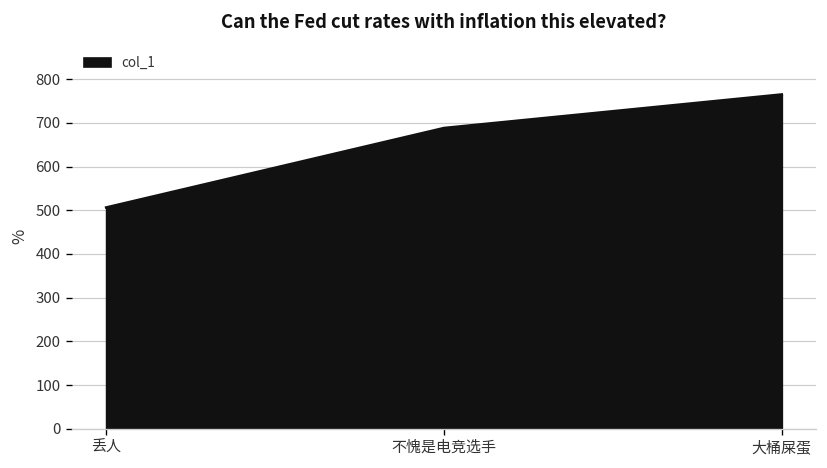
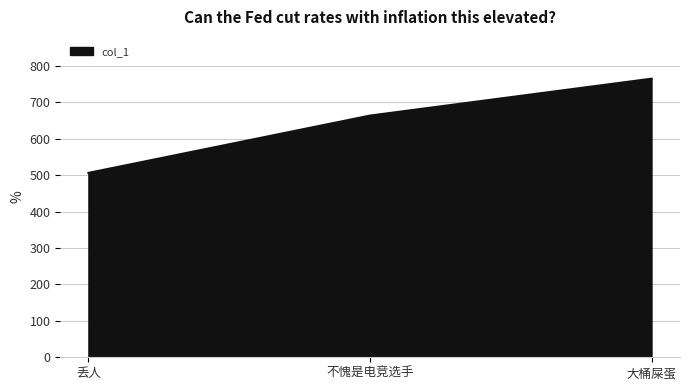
  {
    "丢人": 510,
-   "不愧是电竞选手": 690,
+   "不愧是电竞选手": 660,
    "大桶屎蛋": 770
  }
